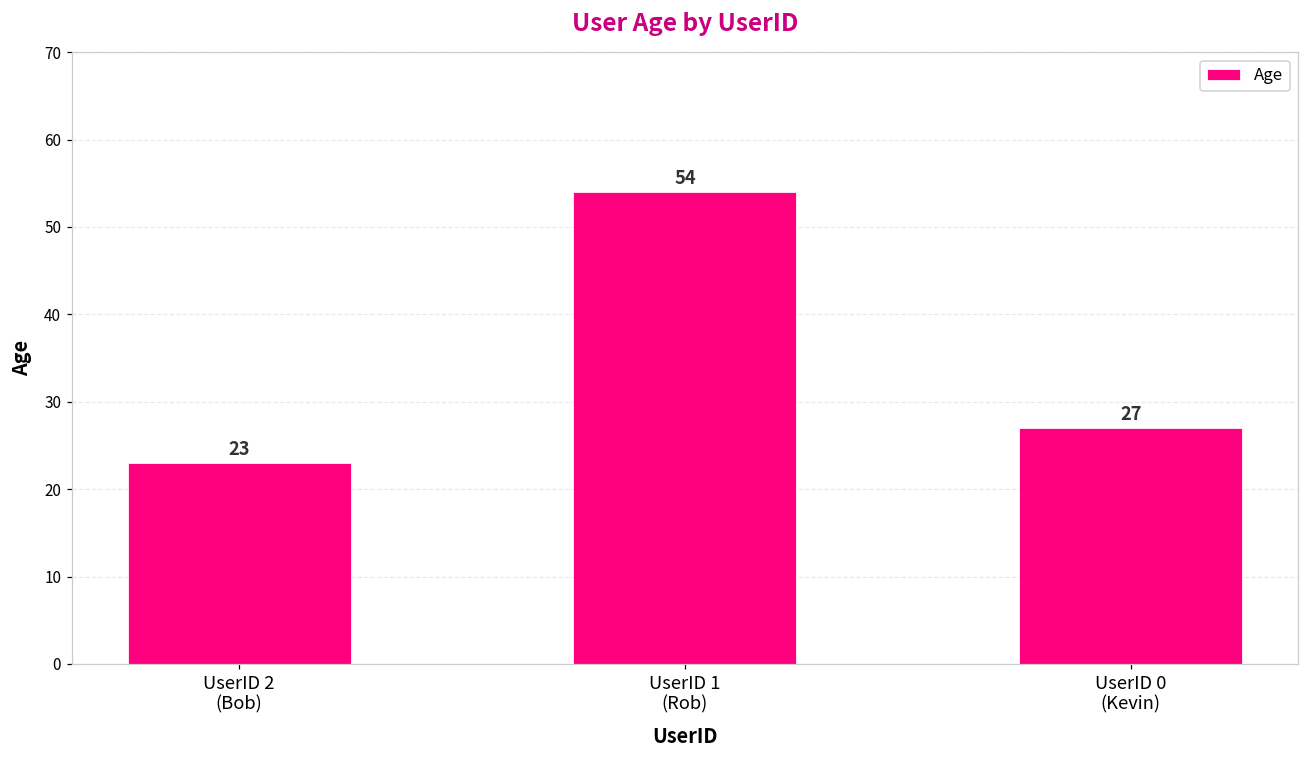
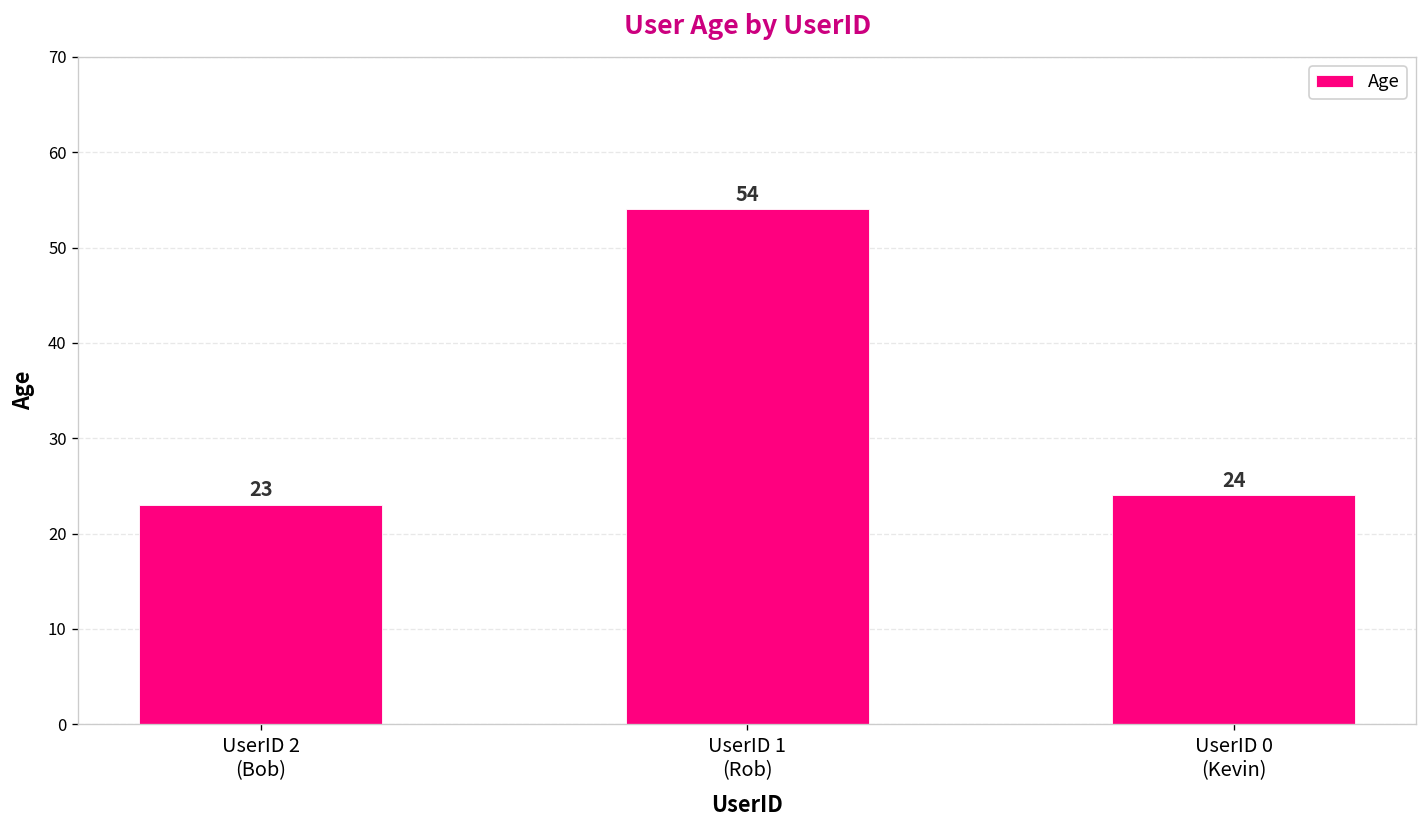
  {
    "UserID 2 (Bob)": 23,
    "UserID 1 (Rob)": 54,
-   "UserID 0 (Kevin)": 27
+   "UserID 0 (Kevin)": 24
  }
